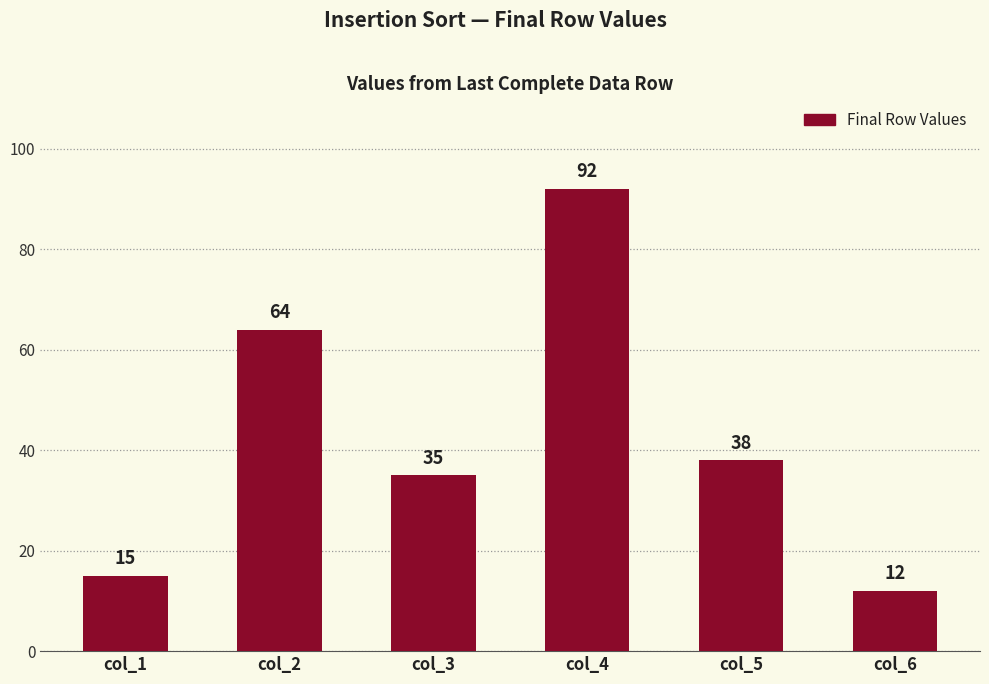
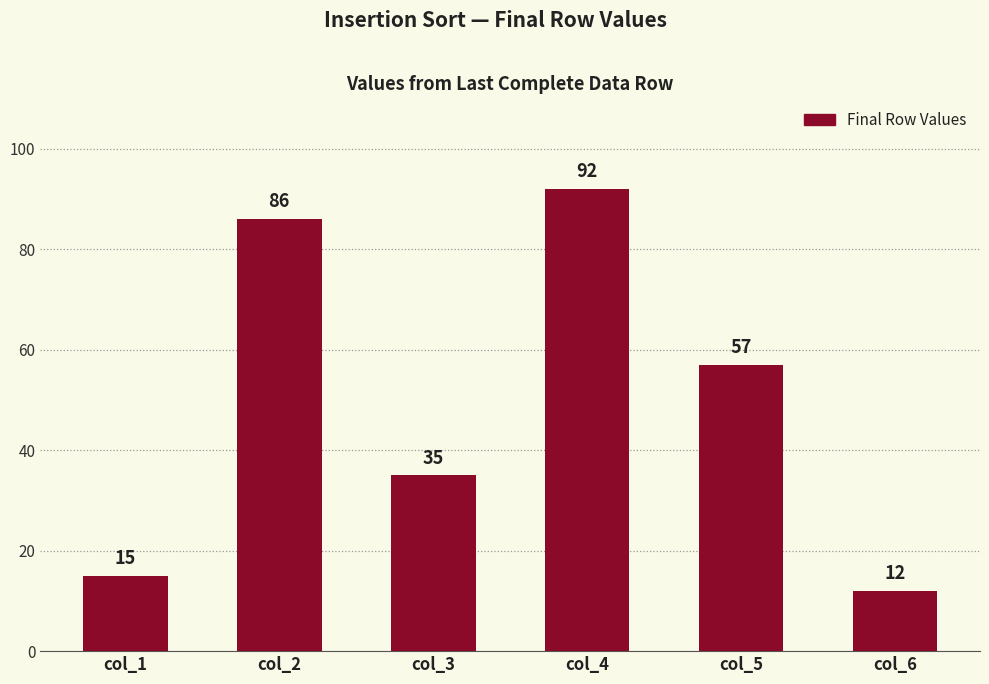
  {
    "col_1": 15,
-   "col_2": 64,
+   "col_2": 86,
    "col_3": 35,
    "col_4": 92,
-   "col_5": 38,
+   "col_5": 57,
    "col_6": 12
  }
